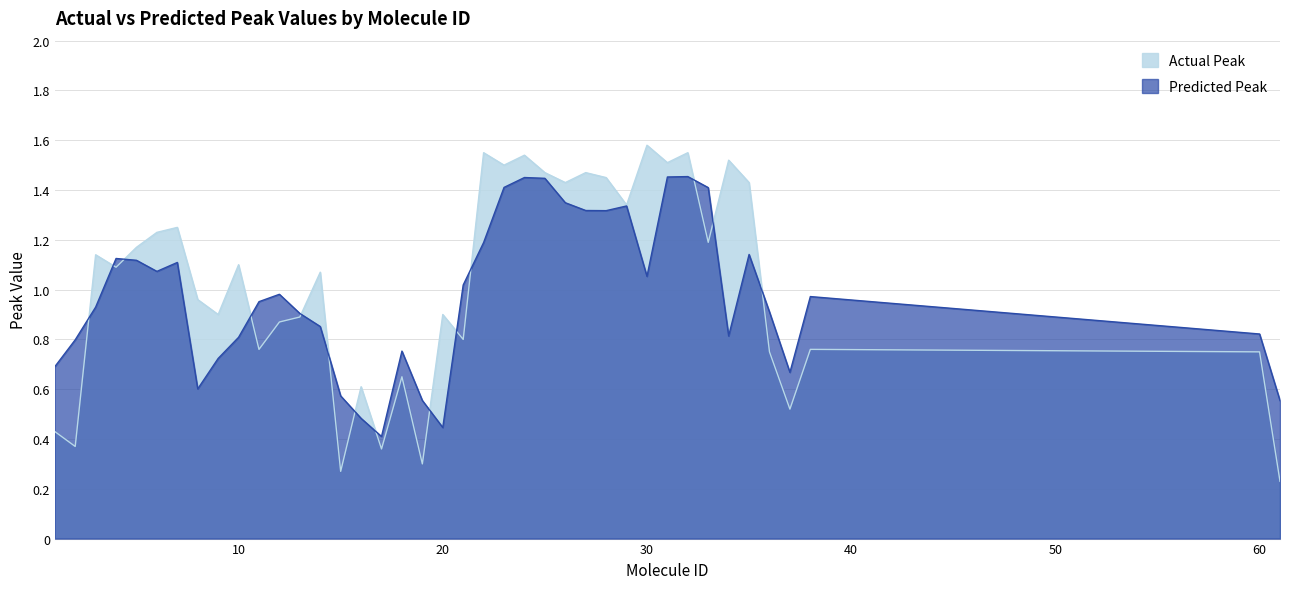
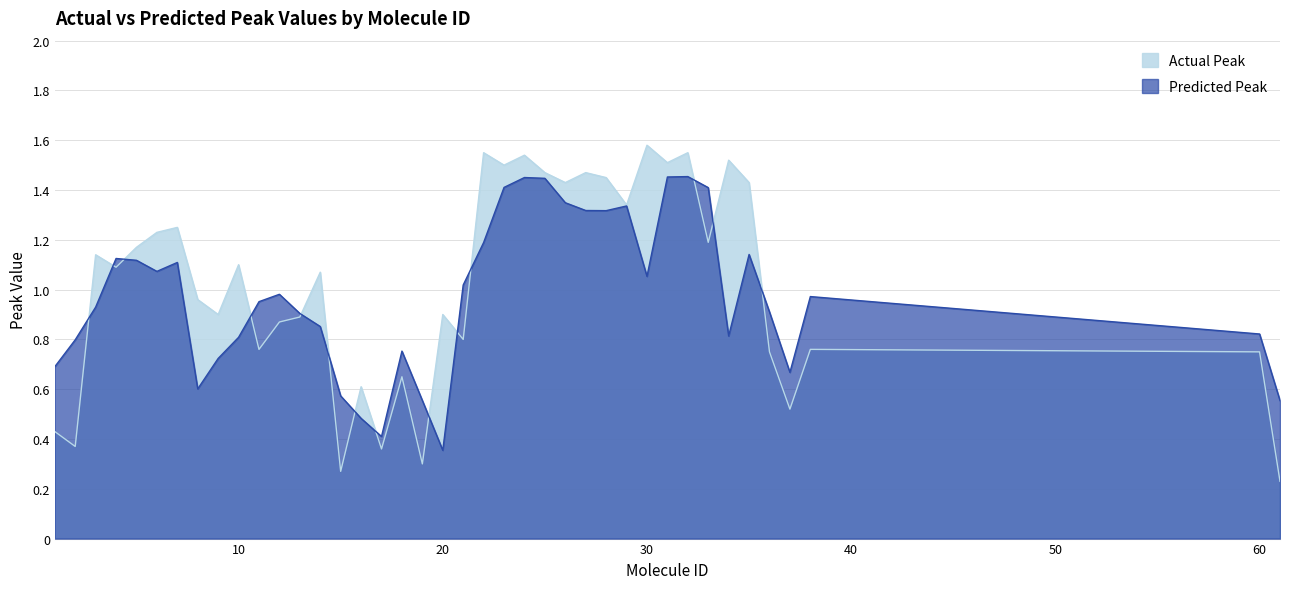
  {
    "Actual Peak": {
      "10": 1.10,
      "20": 0.90,
      "30": 1.58,
      "60": 0.75
    },
    "Predicted Peak": {
      "10": 0.81,
-     "20": 0.45,
+     "20": 0.35,
      "30": 1.05,
      "60": 0.82
    }
  }
